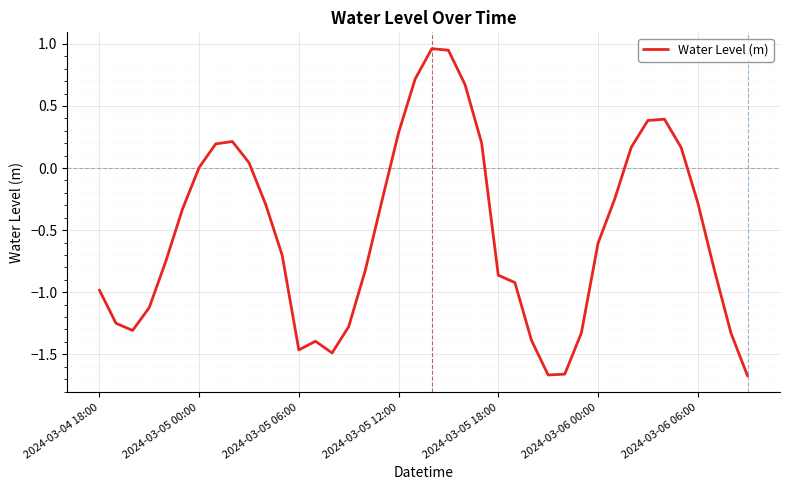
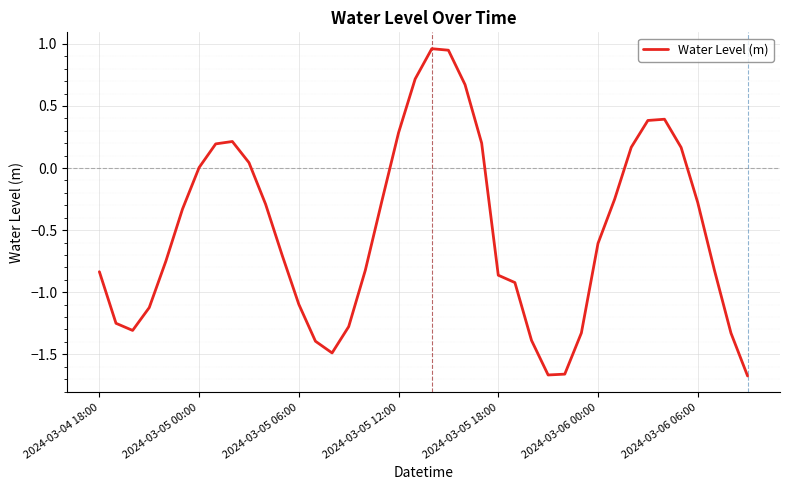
  {
-   "2024-03-04 18:00": -0.98,
+   "2024-03-04 18:00": -0.83,
    "2024-03-05 00:00": 0.00,
-   "2024-03-05 06:00": -1.46,
+   "2024-03-05 06:00": -1.10,
    "2024-03-05 12:00": 0.28,
    "2024-03-05 18:00": -0.86,
    "2024-03-06 00:00": -0.61,
    "2024-03-06 06:00": -0.28
  }
